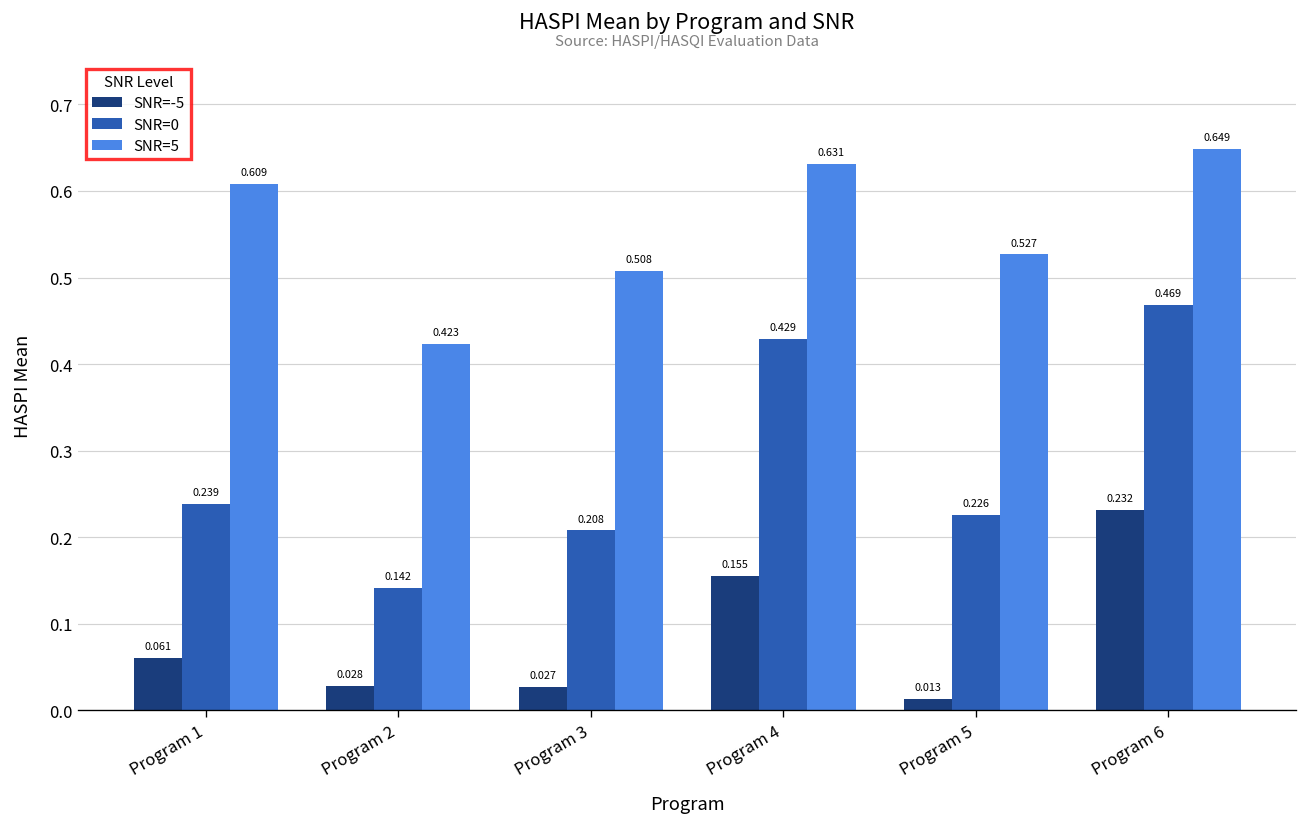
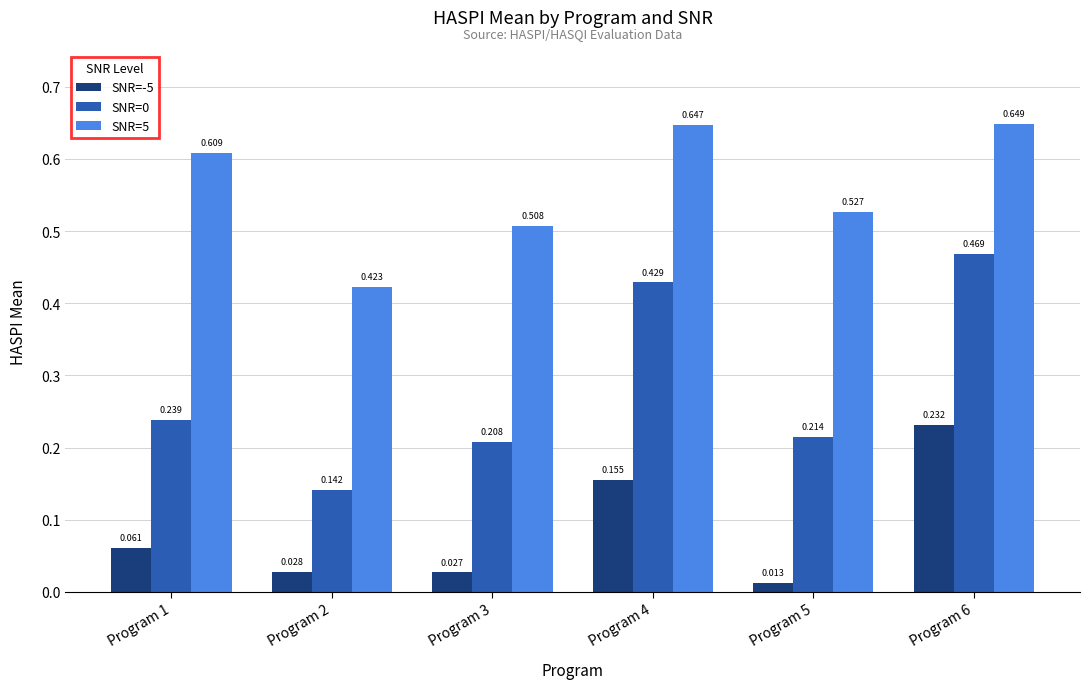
  {
    "SNR=-5": {
      "Program 1": 0.061,
      "Program 2": 0.028,
      "Program 3": 0.027,
      "Program 4": 0.155,
      "Program 5": 0.013,
      "Program 6": 0.232
    },
    "SNR=0": {
      "Program 1": 0.239,
      "Program 2": 0.142,
      "Program 3": 0.208,
      "Program 4": 0.429,
-     "Program 5": 0.226,
+     "Program 5": 0.214,
      "Program 6": 0.469
    },
    "SNR=5": {
      "Program 1": 0.609,
      "Program 2": 0.423,
      "Program 3": 0.508,
-     "Program 4": 0.631,
+     "Program 4": 0.647,
      "Program 5": 0.527,
      "Program 6": 0.649
    }
  }
